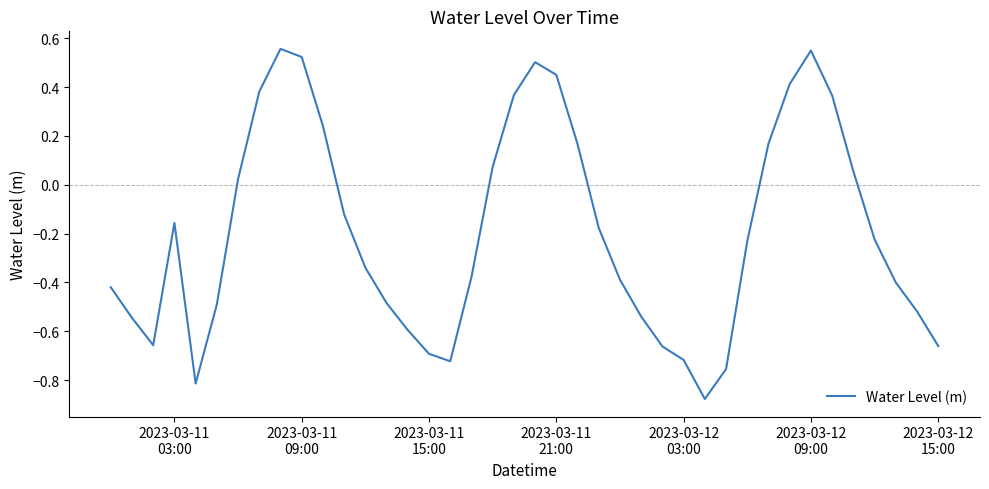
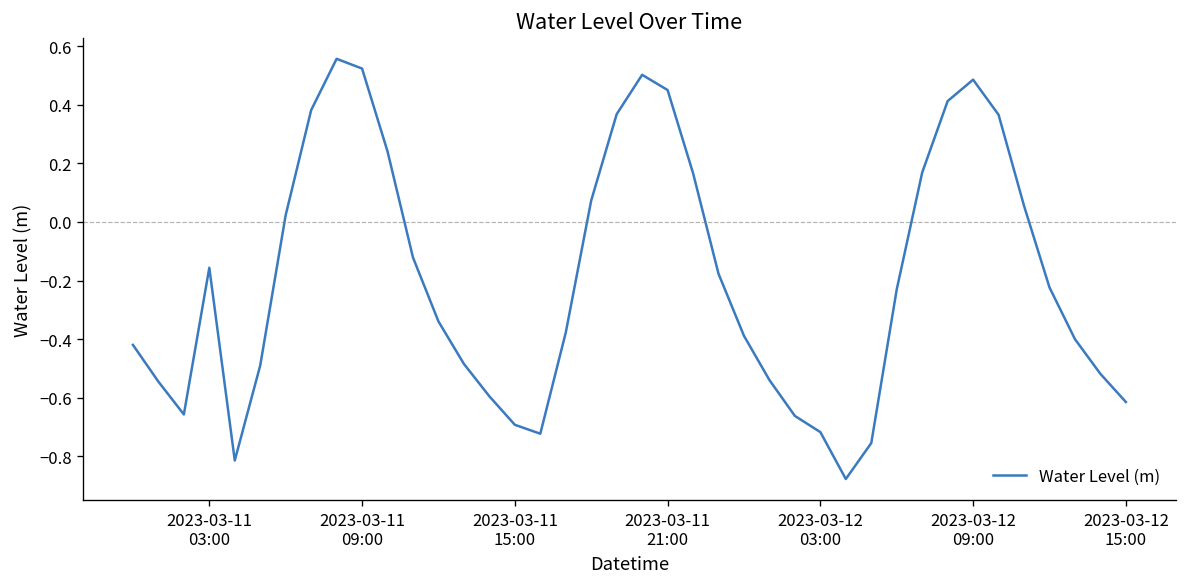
  {
    "2023-03-11 03:00": -0.16,
    "2023-03-11 09:00": 0.52,
    "2023-03-11 15:00": -0.69,
    "2023-03-11 21:00": 0.45,
    "2023-03-12 03:00": -0.72,
-   "2023-03-12 09:00": 0.55,
-   "2023-03-12 15:00": -0.66
+   "2023-03-12 09:00": 0.49,
+   "2023-03-12 15:00": -0.61
  }
